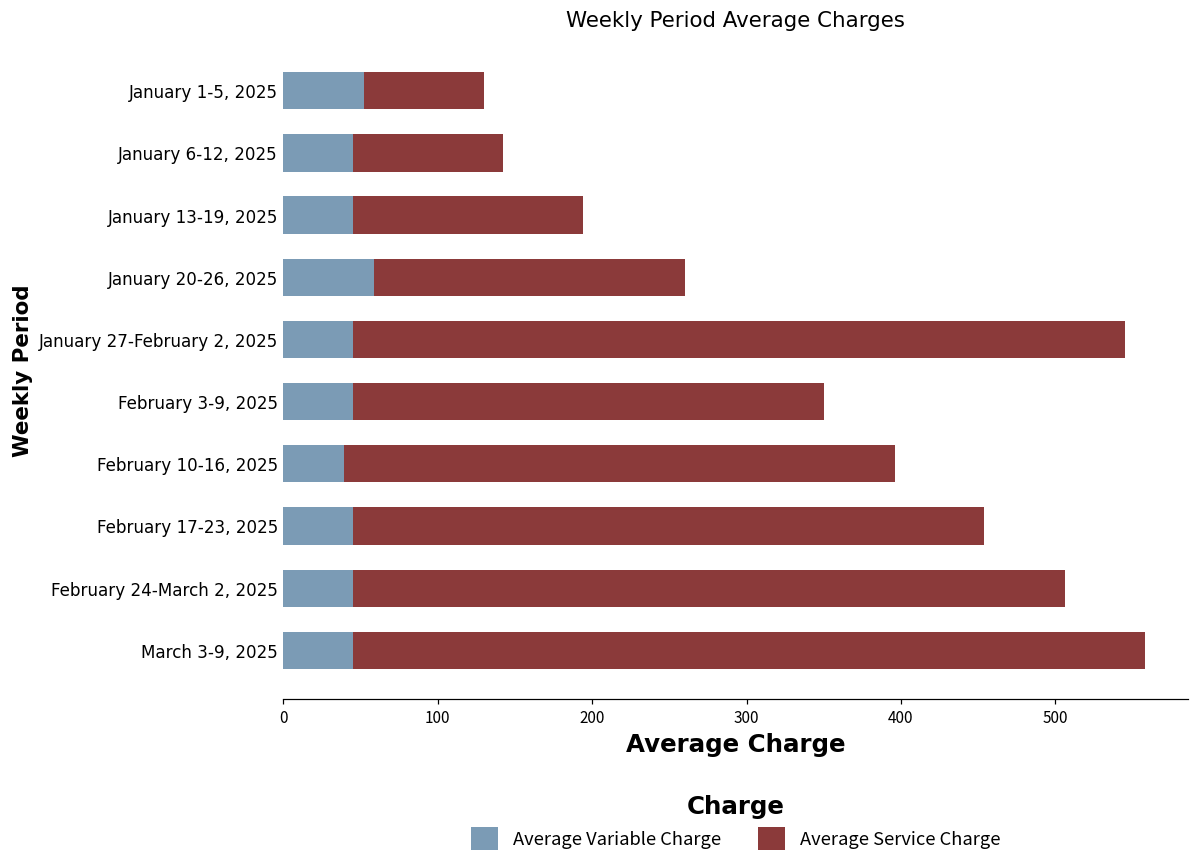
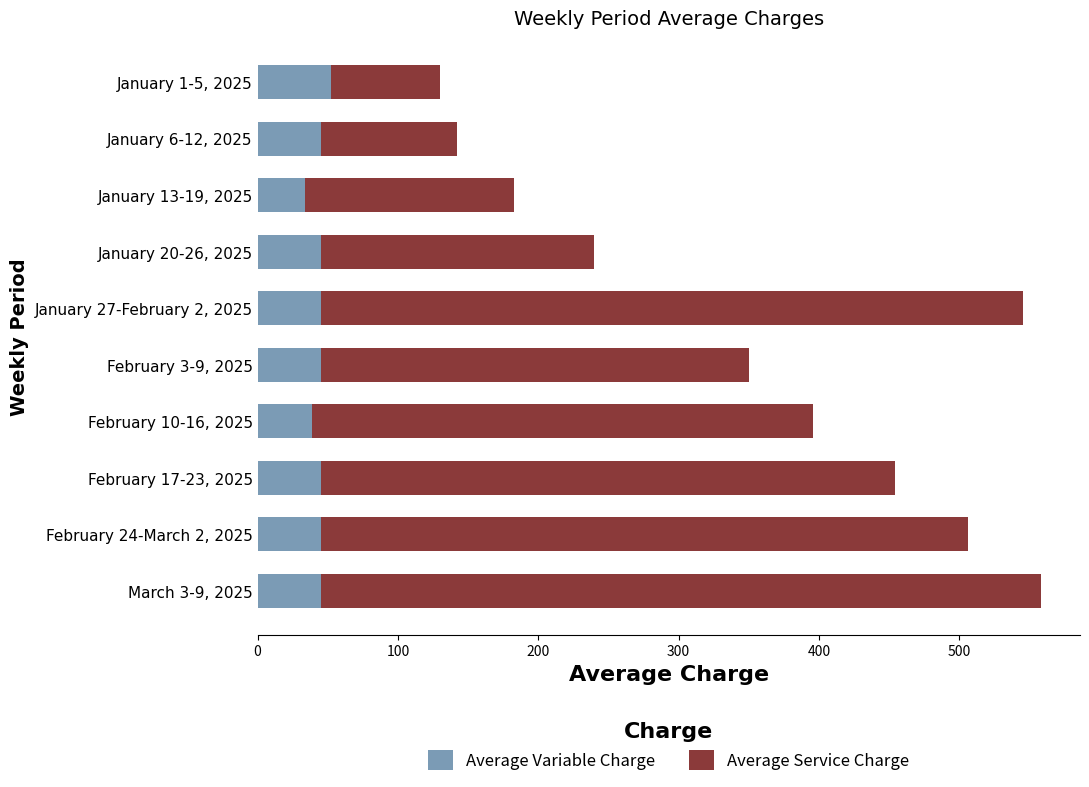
  {
    "Average Variable Charge": {
      "January 1-5, 2025": 52,
      "January 6-12, 2025": 45,
-     "January 13-19, 2025": 45,
-     "January 20-26, 2025": 59,
+     "January 13-19, 2025": 34,
+     "January 20-26, 2025": 45,
      "January 27-February 2, 2025": 45,
      "February 3-9, 2025": 45,
      "February 10-16, 2025": 39,
      "February 17-23, 2025": 45,
      "February 24-March 2, 2025": 45,
      "March 3-9, 2025": 45
    },
    "Average Service Charge": {
      "January 1-5, 2025": 78,
      "January 6-12, 2025": 97,
      "January 13-19, 2025": 149,
-     "January 20-26, 2025": 201,
+     "January 20-26, 2025": 195,
      "January 27-February 2, 2025": 500,
      "February 3-9, 2025": 305,
      "February 10-16, 2025": 357,
      "February 17-23, 2025": 409,
      "February 24-March 2, 2025": 461,
      "March 3-9, 2025": 513
    }
  }
